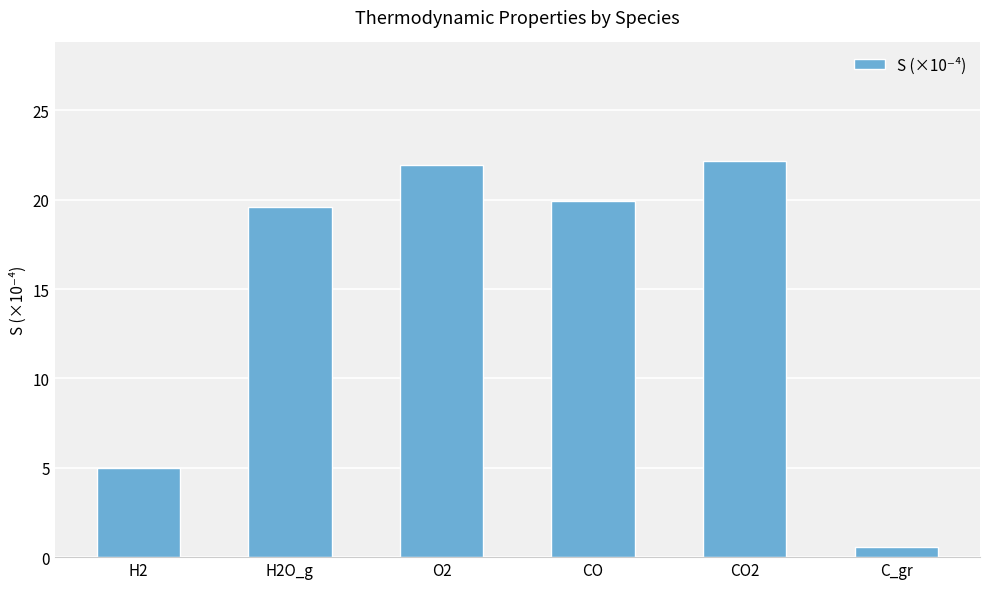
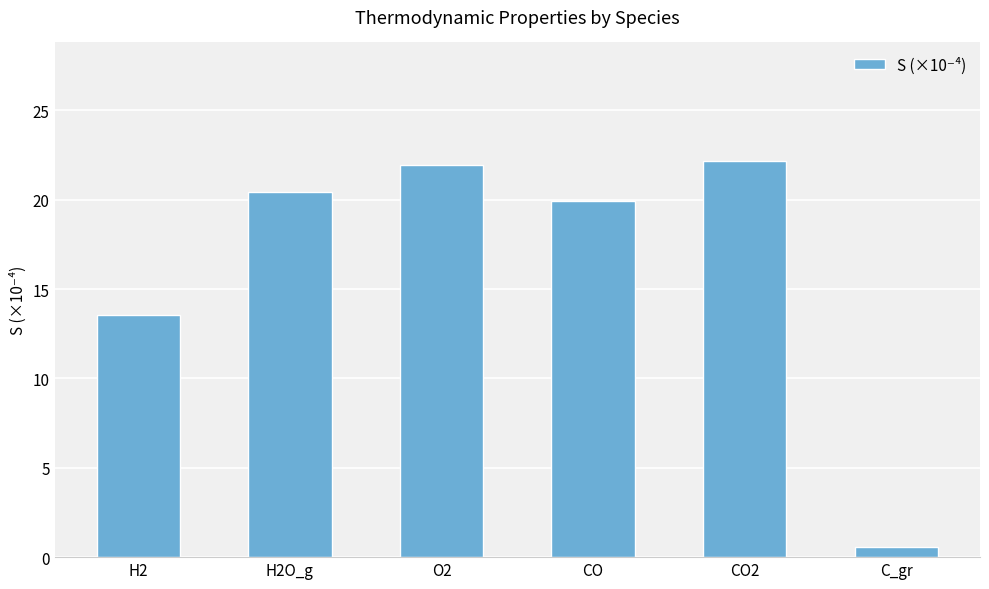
  {
-   "H2": 5.0,
-   "H2O_g": 19.6,
+   "H2": 13.5,
+   "H2O_g": 20.4,
    "O2": 22.0,
    "CO": 19.9,
    "CO2": 22.2,
    "C_gr": 0.6
  }
